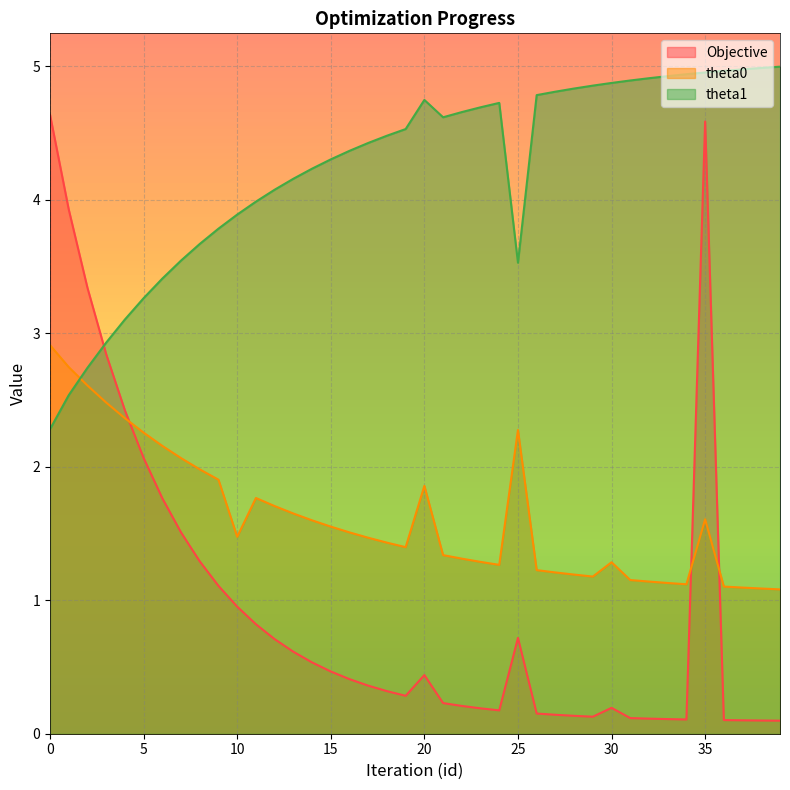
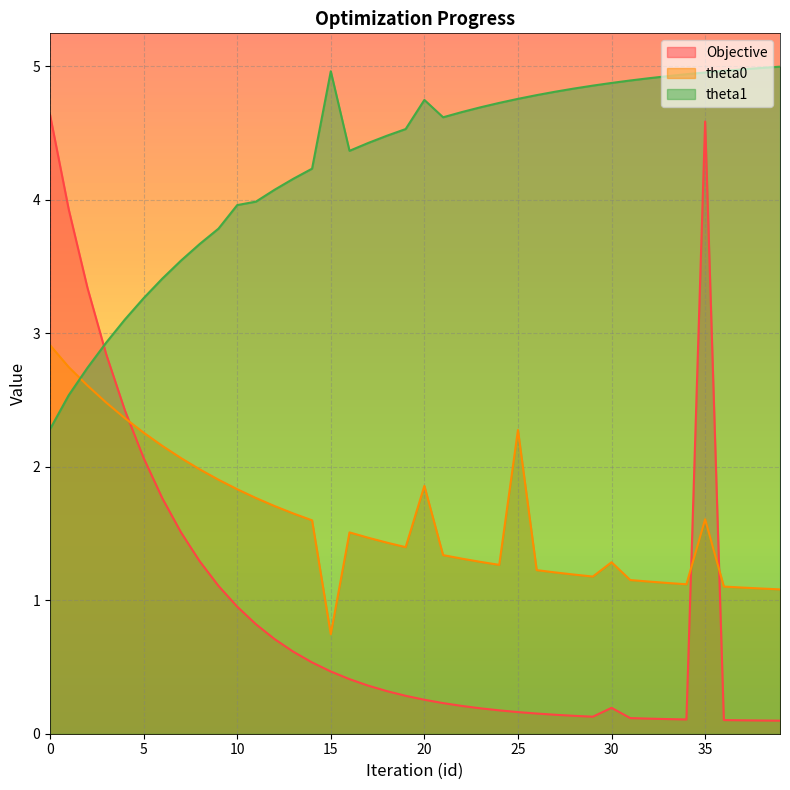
  {
    "Objective": {
      "0": 4.64,
      "5": 2.07,
      "10": 0.95,
      "15": 0.47,
-     "20": 0.44,
-     "25": 0.72,
+     "20": 0.25,
+     "25": 0.16,
      "30": 0.19,
      "35": 4.59
    },
    "theta0": {
      "0": 2.91,
      "5": 2.26,
-     "10": 1.48,
-     "15": 1.55,
+     "10": 1.83,
+     "15": 0.75,
      "20": 1.86,
      "25": 2.28,
      "30": 1.28,
      "35": 1.61
    },
    "theta1": {
      "0": 2.28,
      "5": 3.26,
-     "10": 3.89,
-     "15": 4.30,
+     "10": 3.96,
+     "15": 4.96,
      "20": 4.75,
-     "25": 3.53,
+     "25": 4.76,
      "30": 4.88
    }
  }
